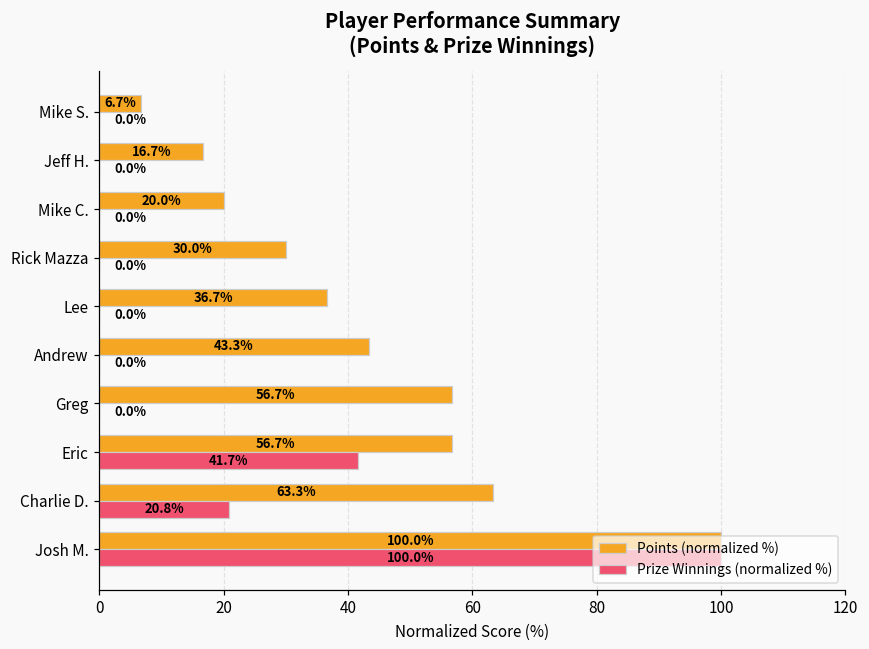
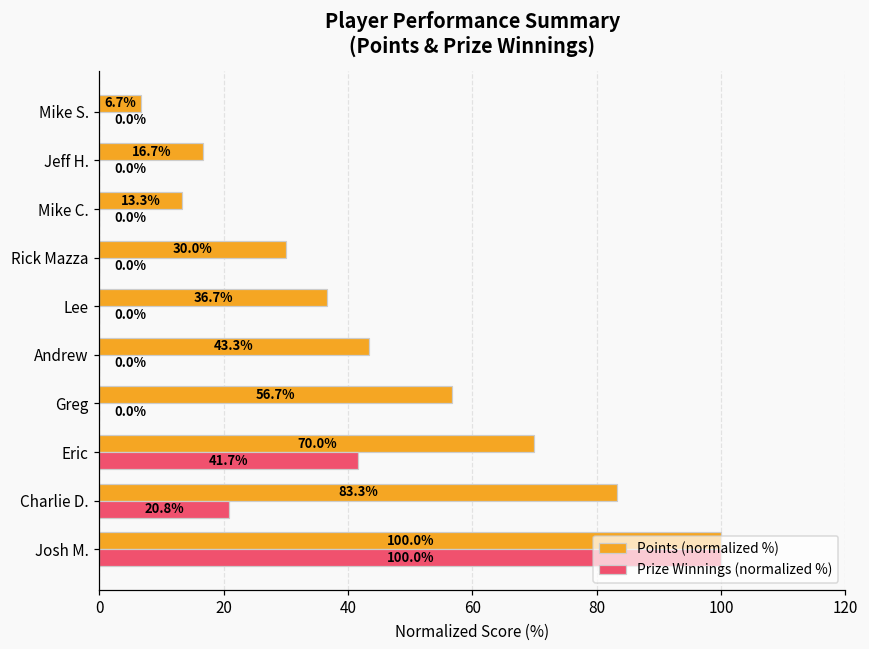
  {
    "Points (normalized %)": {
      "Mike S.": "6.7%",
      "Jeff H.": "16.7%",
-     "Mike C.": "20.0%",
+     "Mike C.": "13.3%",
      "Rick Mazza": "30.0%",
      "Lee": "36.7%",
      "Andrew": "43.3%",
      "Greg": "56.7%",
-     "Eric": "56.7%",
-     "Charlie D.": "63.3%"
+     "Eric": "70.0%",
+     "Charlie D.": "83.3%"
    },
    "Prize Winnings (normalized %)": {
      "Mike S.": "0.0%",
      "Jeff H.": "0.0%",
      "Mike C.": "0.0%",
      "Rick Mazza": "0.0%",
      "Lee": "0.0%",
      "Andrew": "0.0%",
      "Greg": "0.0%",
      "Eric": "41.7%",
      "Charlie D.": "20.8%"
    }
  }
